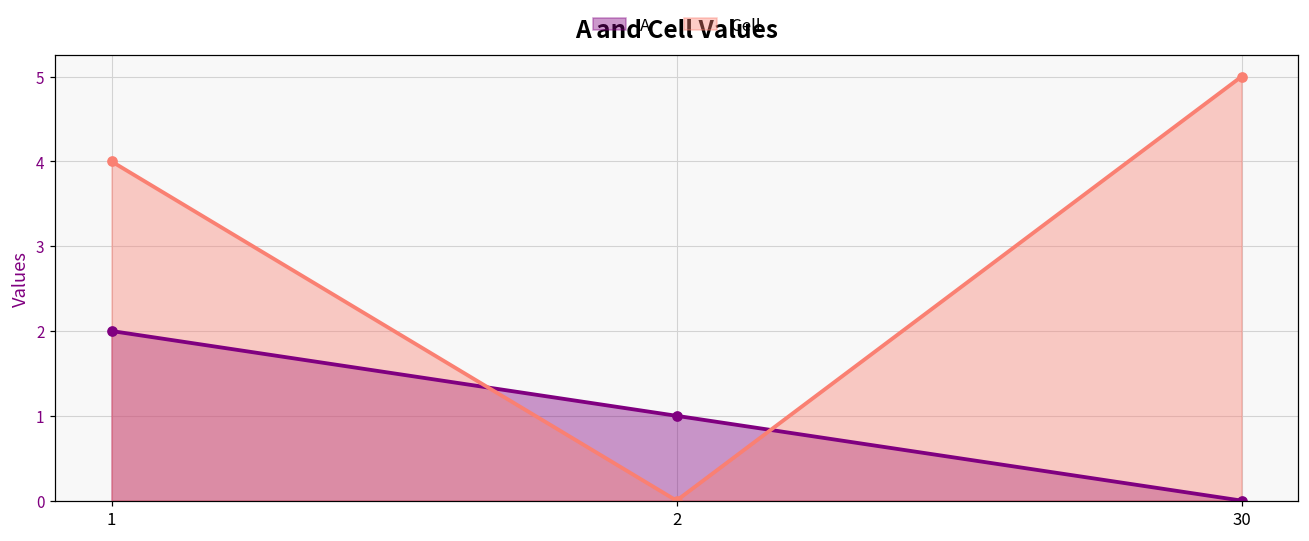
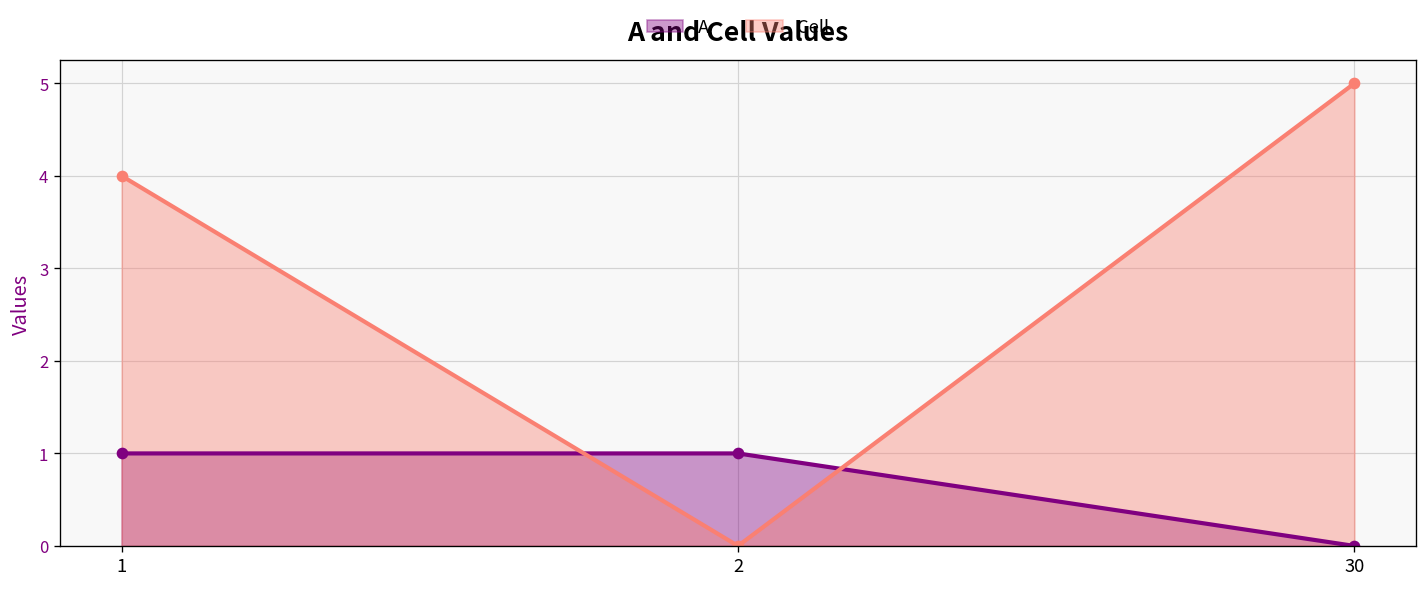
  {
    "A": {
-     "1": 2,
+     "1": 1,
      "2": 1,
      "30": 0
    },
    "Cell": {
      "1": 4,
      "2": 0,
      "30": 5
    }
  }
